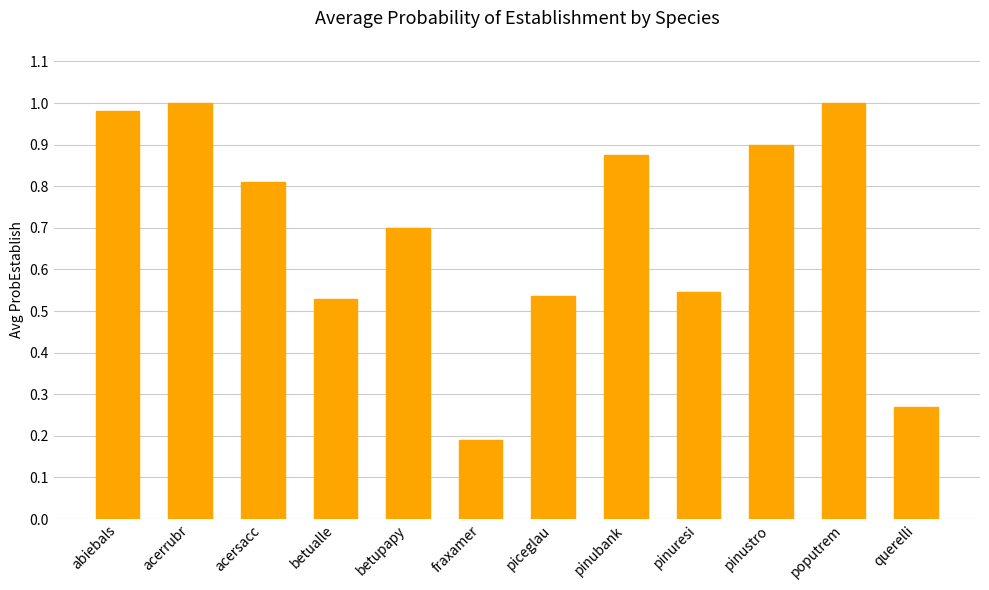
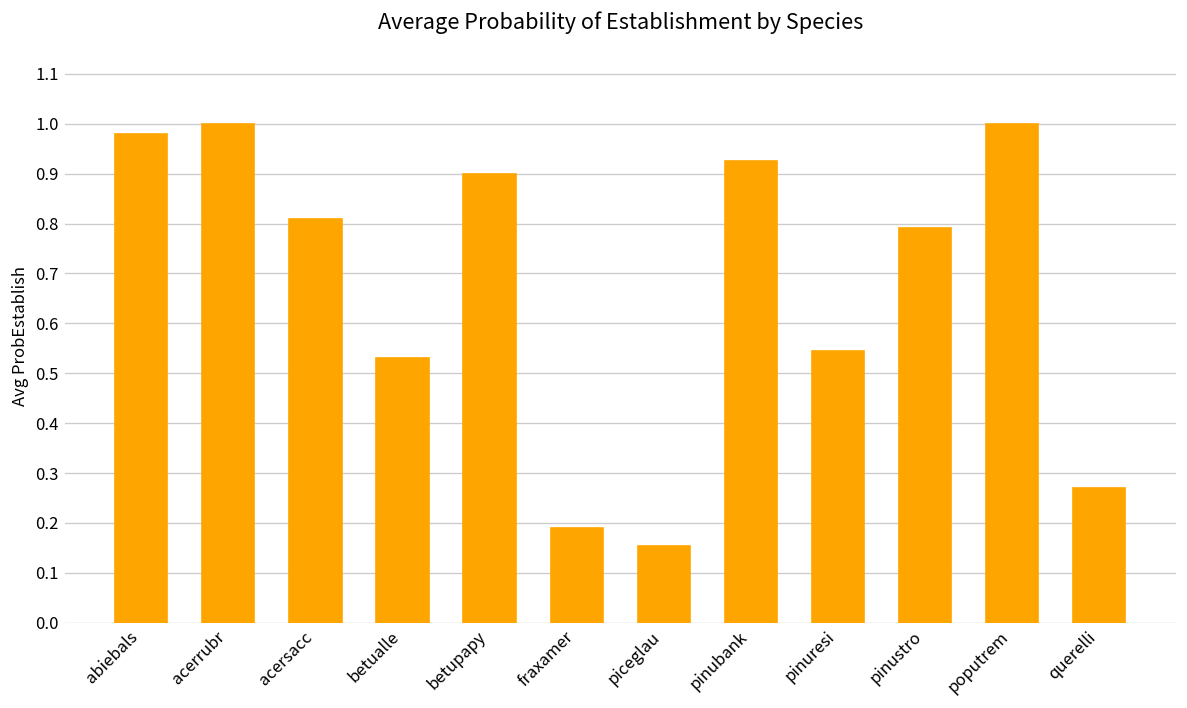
  {
    "abiebals": 0.98,
    "acerrubr": 1.00,
    "acersacc": 0.81,
    "betualle": 0.53,
-   "betupapy": 0.7,
+   "betupapy": 0.9,
    "fraxamer": 0.19,
-   "piceglau": 0.54,
-   "pinubank": 0.87,
+   "piceglau": 0.15,
+   "pinubank": 0.93,
    "pinuresi": 0.55,
-   "pinustro": 0.90,
+   "pinustro": 0.79,
    "poputrem": 1.00,
    "querelli": 0.27
  }
